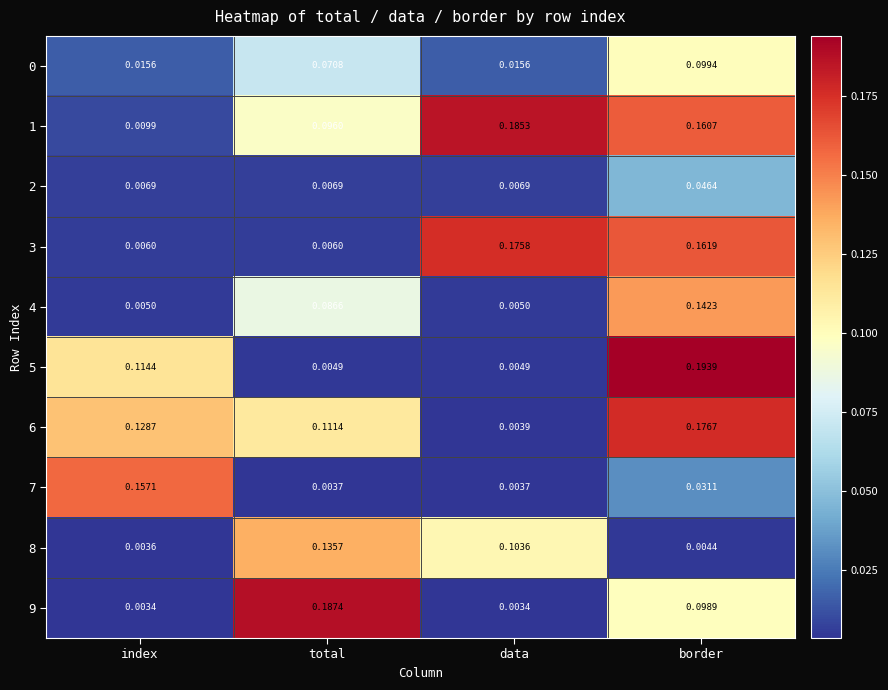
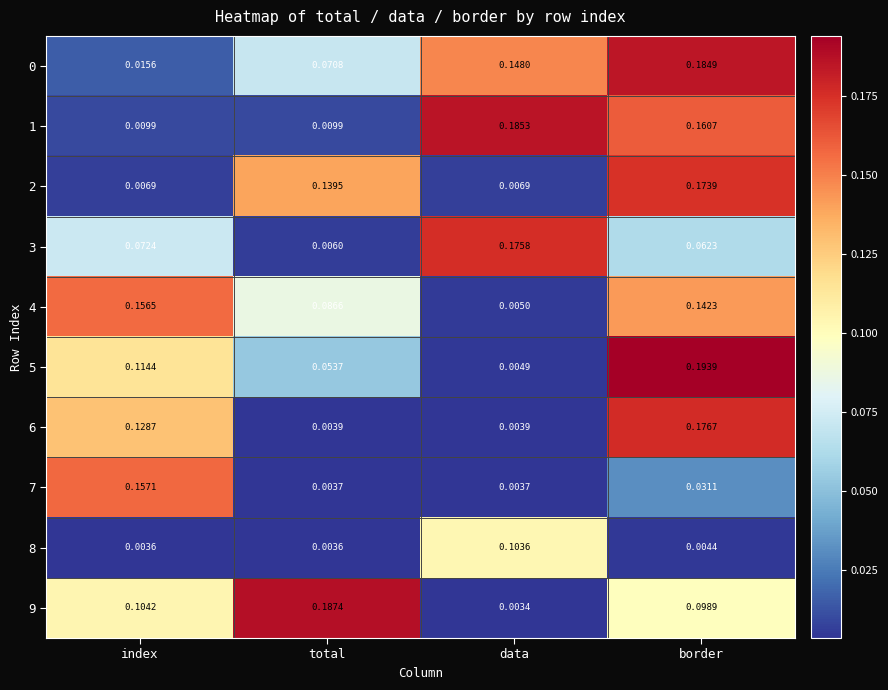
  {
    "0": {
      "index": 0.0156,
      "total": 0.0708,
-     "data": 0.0156,
-     "border": 0.0994
+     "data": 0.1480,
+     "border": 0.1849
    },
    "1": {
      "index": 0.0099,
-     "total": 0.0960,
+     "total": 0.0099,
      "data": 0.1853,
      "border": 0.1607
    },
    "2": {
      "index": 0.0069,
-     "total": 0.0069,
+     "total": 0.1395,
      "data": 0.0069,
-     "border": 0.0464
+     "border": 0.1739
    },
    "3": {
-     "index": 0.0060,
+     "index": 0.0724,
      "total": 0.0060,
      "data": 0.1758,
-     "border": 0.1619
+     "border": 0.0623
    },
    "4": {
-     "index": 0.0050,
+     "index": 0.1565,
      "data": 0.0050,
      "border": 0.1423
    },
    "5": {
      "index": 0.1144,
-     "total": 0.0049,
+     "total": 0.0537,
      "data": 0.0049,
      "border": 0.1939
    },
    "6": {
      "index": 0.1287,
-     "total": 0.1114,
+     "total": 0.0039,
      "data": 0.0039,
      "border": 0.1767
    },
    "7": {
      "index": 0.1571,
      "total": 0.0037,
      "data": 0.0037,
      "border": 0.0311
    },
    "8": {
      "index": 0.0036,
-     "total": 0.1357,
+     "total": 0.0036,
      "data": 0.1036,
      "border": 0.0044
    },
    "9": {
-     "index": 0.0034,
+     "index": 0.1042,
      "total": 0.1874,
      "data": 0.0034,
      "border": 0.0989
    }
  }
